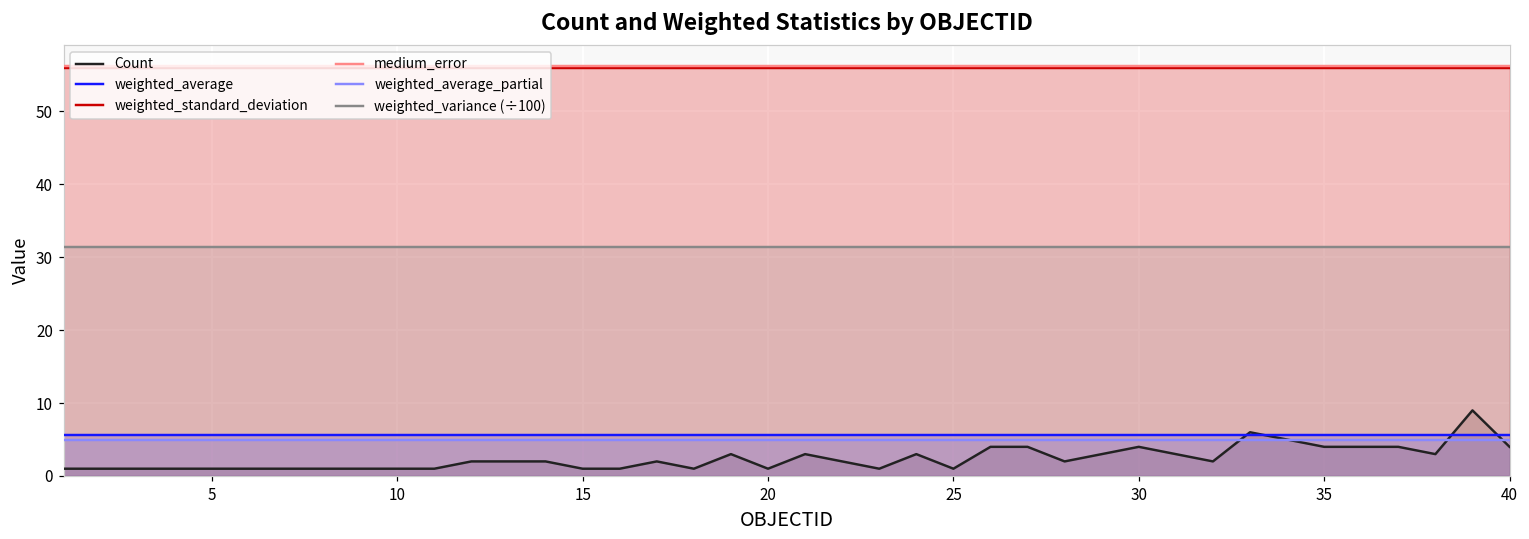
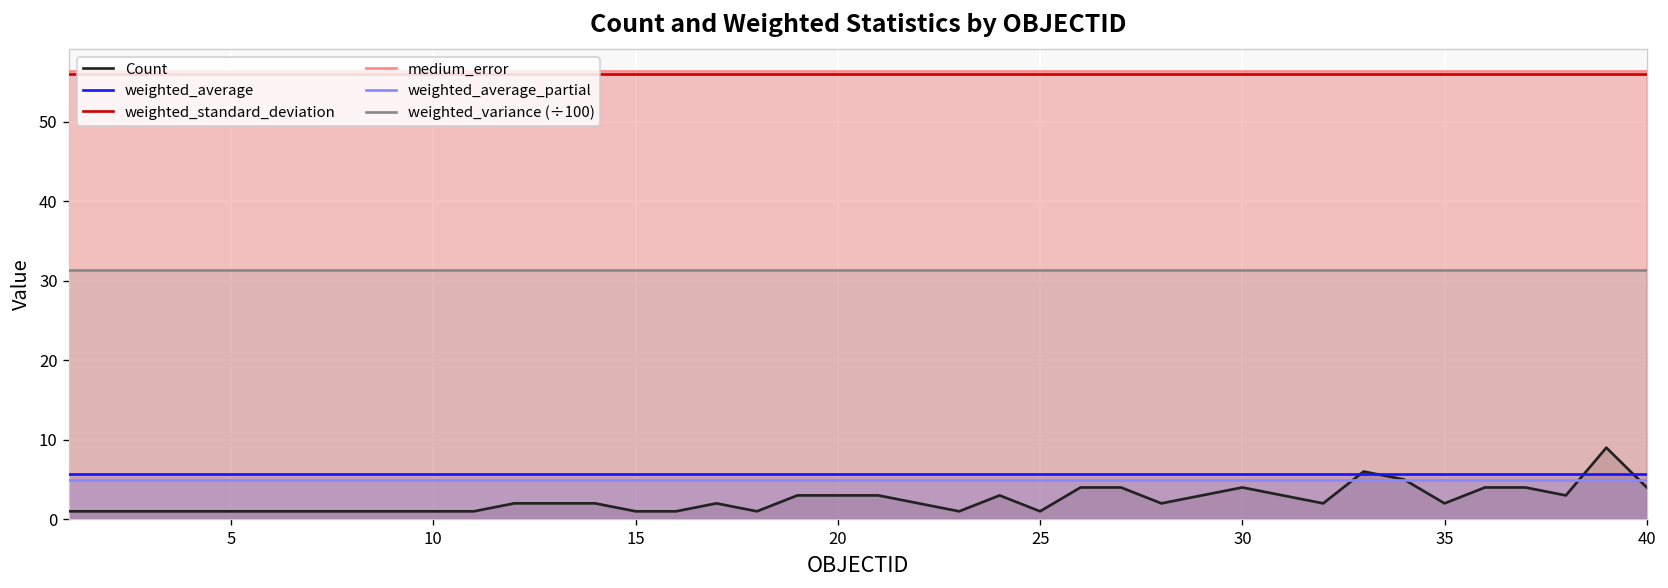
  {
    "Count": {
      "5": 1,
      "10": 1,
      "15": 1,
-     "20": 1,
+     "20": 3,
      "25": 1,
      "30": 4,
-     "35": 4,
+     "35": 2,
      "40": 4
    },
    "weighted_average": {
      "5": 6,
      "10": 6,
      "15": 6,
      "20": 6,
      "25": 6,
      "30": 6,
      "35": 6,
      "40": 6
    },
    "weighted_average_partial": {
      "5": 5,
      "10": 5,
      "15": 5,
      "20": 5,
      "25": 5,
      "30": 5,
      "35": 5,
      "40": 5
    },
    "weighted_variance (÷100)": {
      "5": 31,
      "10": 31,
      "15": 31,
      "20": 31,
      "25": 31,
      "30": 31,
      "35": 31,
      "40": 31
    }
  }
